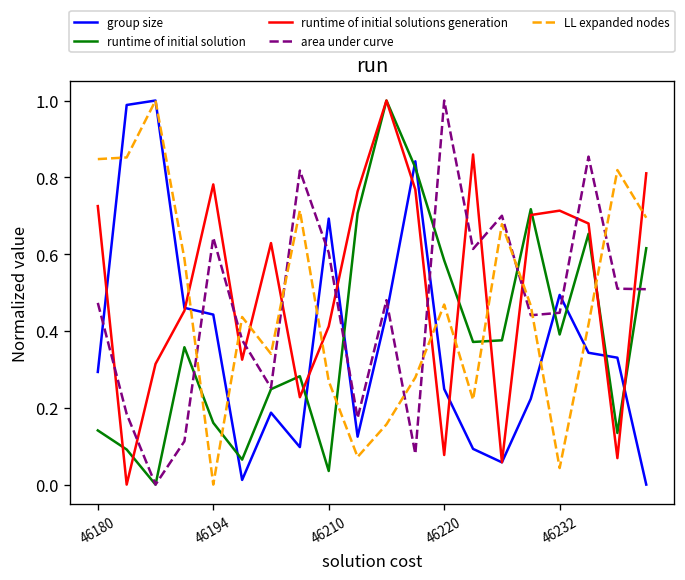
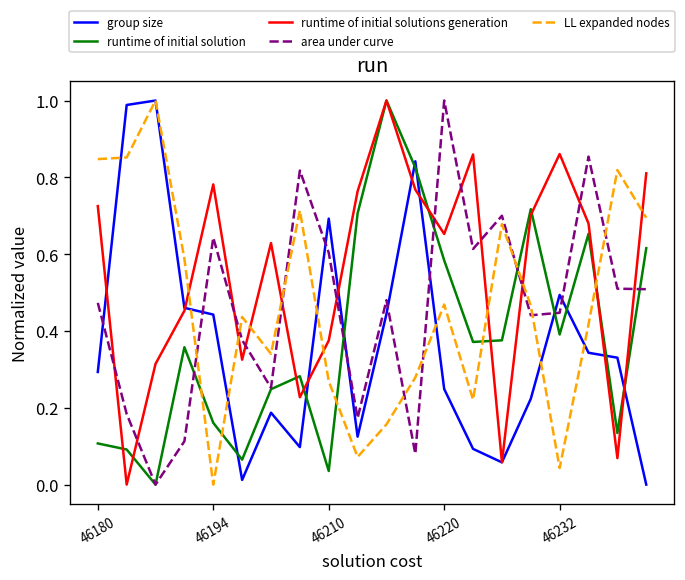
  {
    "group size": {
      "46180": 0.29,
      "46194": 0.44,
      "46210": 0.69,
      "46220": 0.25,
      "46232": 0.49
    },
    "runtime of initial solution": {
-     "46180": 0.14,
+     "46180": 0.11,
      "46194": 0.16,
      "46210": 0.04,
      "46220": 0.58,
      "46232": 0.39
    },
    "runtime of initial solutions generation": {
      "46180": 0.73,
      "46194": 0.78,
-     "46210": 0.41,
-     "46220": 0.08,
-     "46232": 0.71
+     "46210": 0.37,
+     "46220": 0.65,
+     "46232": 0.86
    },
    "area under curve": {
      "46180": 0.47,
      "46194": 0.64,
      "46210": 0.60,
      "46220": 1.00,
      "46232": 0.45
    },
    "LL expanded nodes": {
      "46180": 0.85,
      "46194": 0.00,
      "46210": 0.27,
      "46220": 0.47,
      "46232": 0.04
    }
  }
